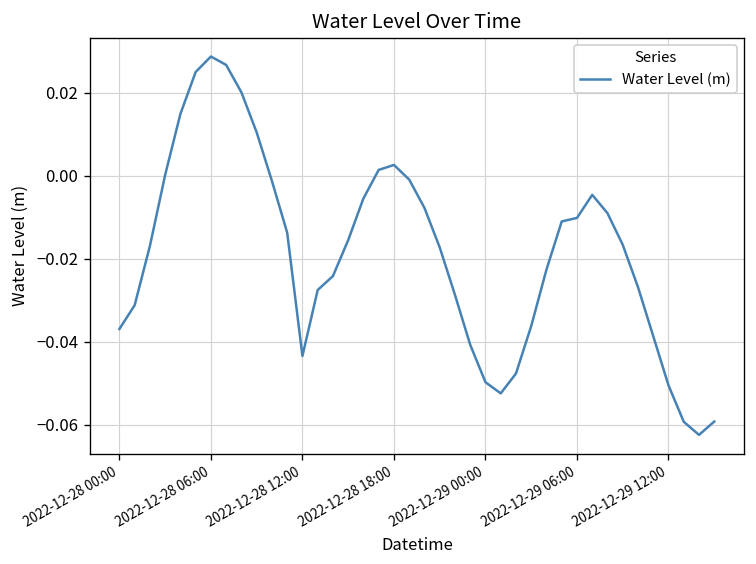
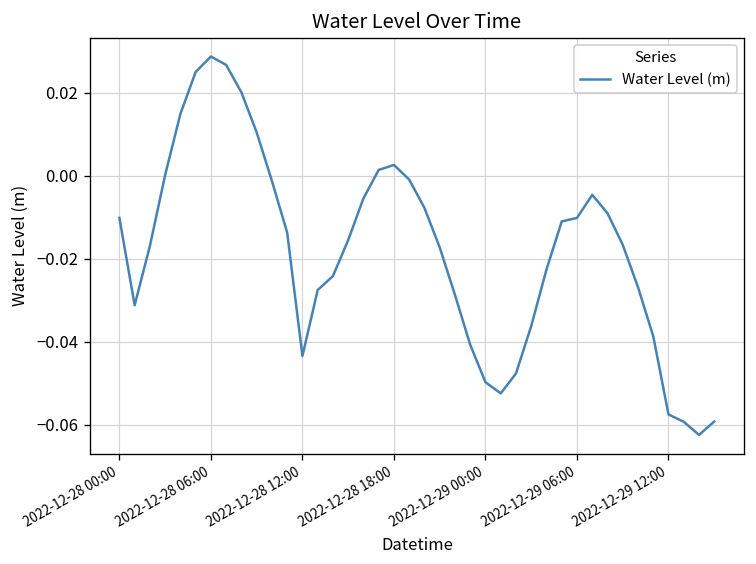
  {
-   "2022-12-28 00:00": -0.037,
+   "2022-12-28 00:00": -0.010,
    "2022-12-28 06:00": 0.029,
    "2022-12-28 12:00": -0.043,
    "2022-12-28 18:00": 0.003,
    "2022-12-29 00:00": -0.050,
    "2022-12-29 06:00": -0.010,
-   "2022-12-29 12:00": -0.051
+   "2022-12-29 12:00": -0.058
  }
